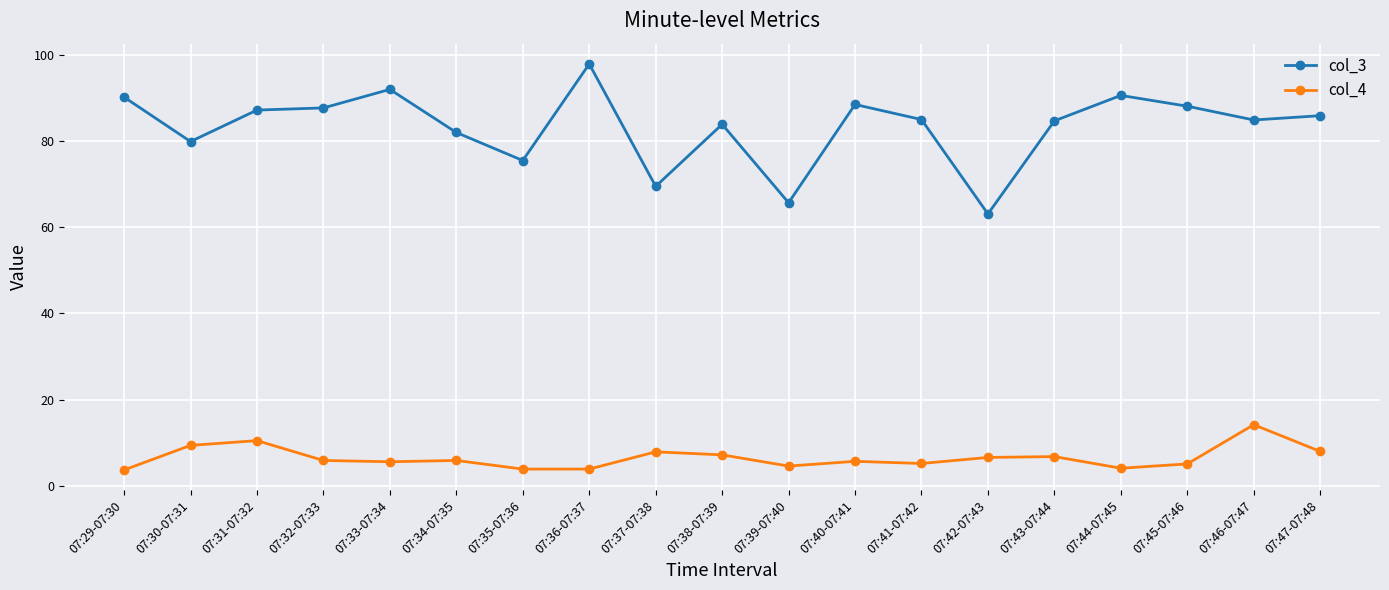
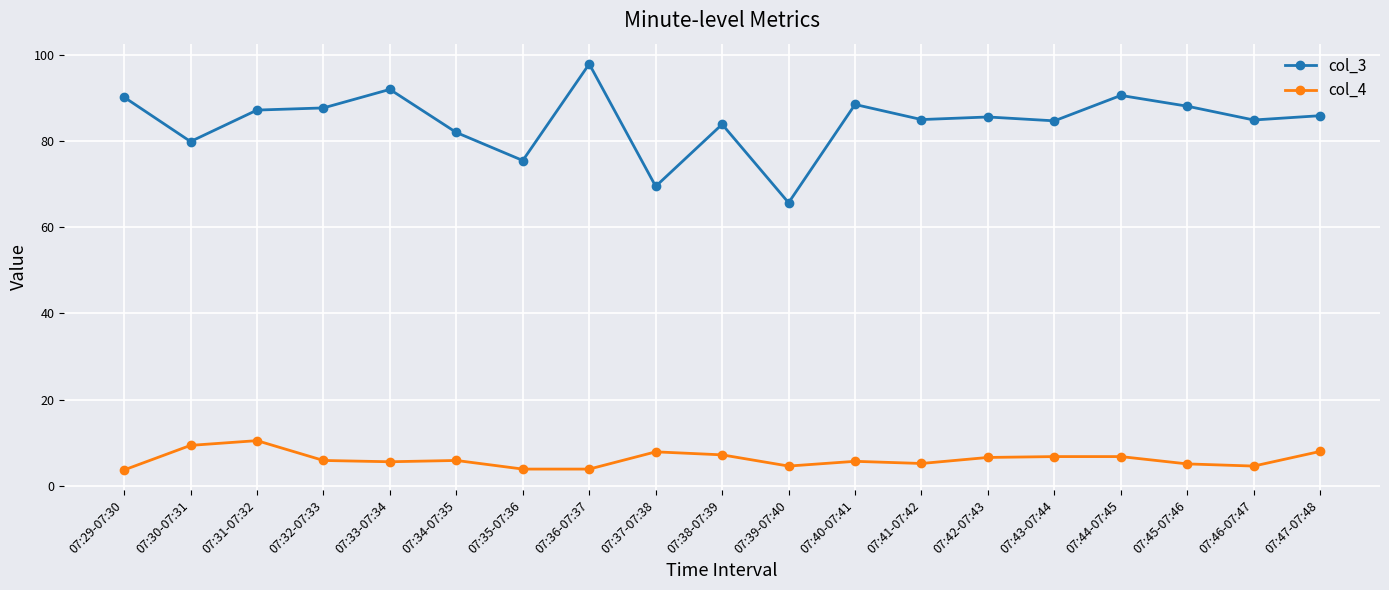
  {
    "col_3": {
      "07:29-07:30": 90,
      "07:30-07:31": 80,
      "07:31-07:32": 87,
      "07:32-07:33": 88,
      "07:33-07:34": 92,
      "07:34-07:35": 82,
      "07:35-07:36": 76,
      "07:36-07:37": 98,
      "07:37-07:38": 70,
      "07:38-07:39": 84,
      "07:39-07:40": 66,
      "07:40-07:41": 89,
      "07:41-07:42": 85,
-     "07:42-07:43": 63,
+     "07:42-07:43": 86,
      "07:43-07:44": 85,
      "07:44-07:45": 91,
      "07:45-07:46": 88,
      "07:46-07:47": 85,
      "07:47-07:48": 86
    },
    "col_4": {
      "07:29-07:30": 4,
      "07:30-07:31": 9,
      "07:31-07:32": 11,
      "07:32-07:33": 6,
      "07:33-07:34": 6,
      "07:34-07:35": 6,
      "07:35-07:36": 4,
      "07:36-07:37": 4,
      "07:37-07:38": 8,
      "07:38-07:39": 7,
      "07:39-07:40": 5,
      "07:40-07:41": 6,
      "07:41-07:42": 5,
      "07:42-07:43": 7,
      "07:43-07:44": 7,
-     "07:44-07:45": 4,
+     "07:44-07:45": 7,
      "07:45-07:46": 5,
-     "07:46-07:47": 14,
+     "07:46-07:47": 5,
      "07:47-07:48": 8
    }
  }
